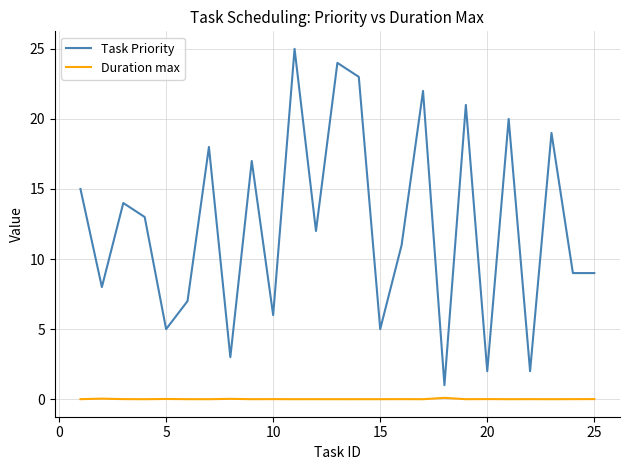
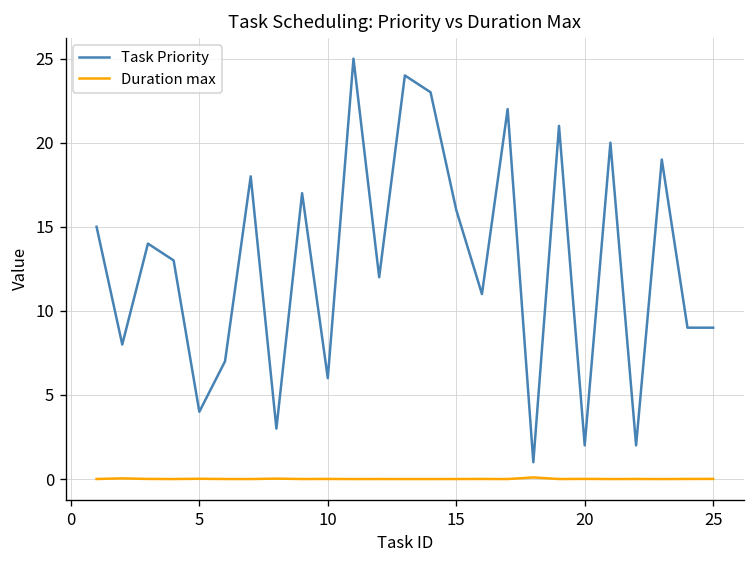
  {
    "Task Priority": {
-     "5": 5,
+     "5": 4,
      "10": 6,
-     "15": 5,
+     "15": 16,
      "20": 2,
      "25": 9
    },
    "Duration max": {
      "5": 0,
      "10": 0,
      "15": 0,
      "20": 0,
      "25": 0
    }
  }
